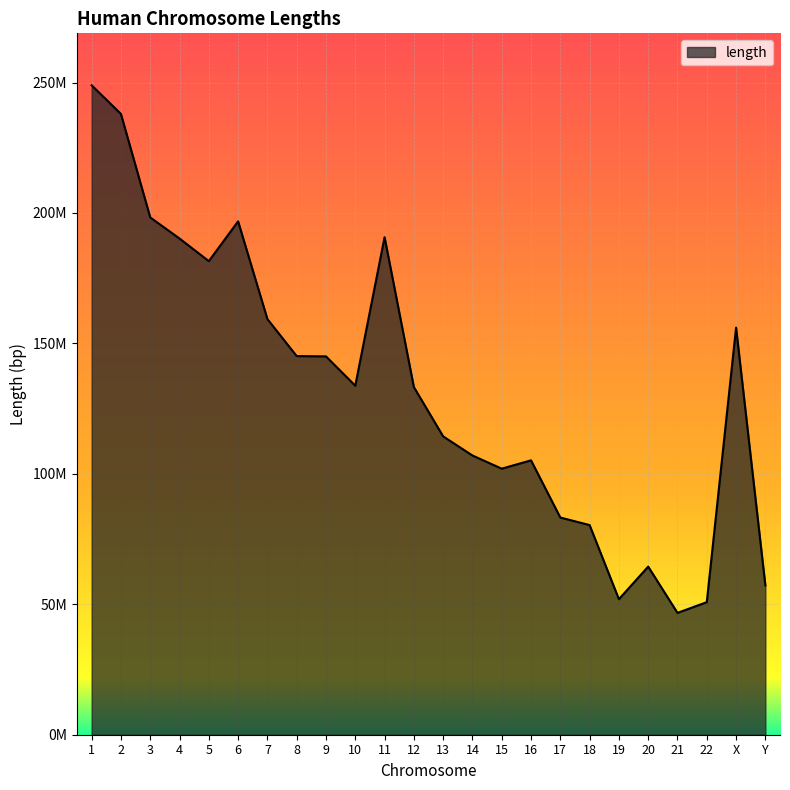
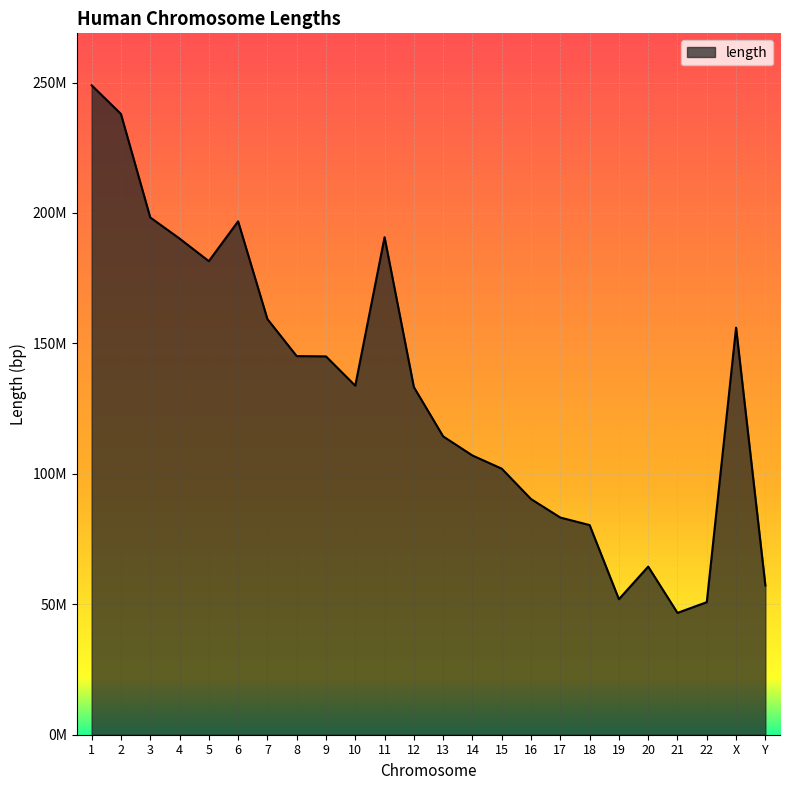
  {
    "1": 249000000,
    "2": 238000000,
    "3": 198000000,
    "4": 190000000,
    "5": 182000000,
    "6": 197000000,
    "7": 159000000,
    "8": 145000000,
    "9": 145000000,
    "10": 134000000,
    "11": 191000000,
    "12": 133000000,
    "13": 114000000,
    "14": 107000000,
    "15": 102000000,
-   "16": 105000000,
+   "16": 90000000,
    "17": 83000000,
    "18": 80000000,
    "19": 52000000,
    "20": 64000000,
    "21": 47000000,
    "22": 51000000,
    "X": 156000000,
    "Y": 57000000
  }
